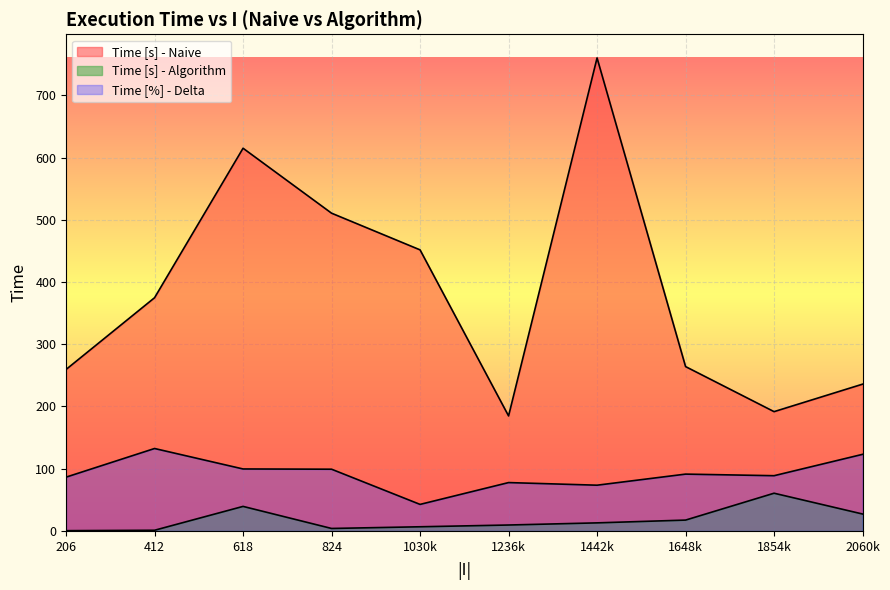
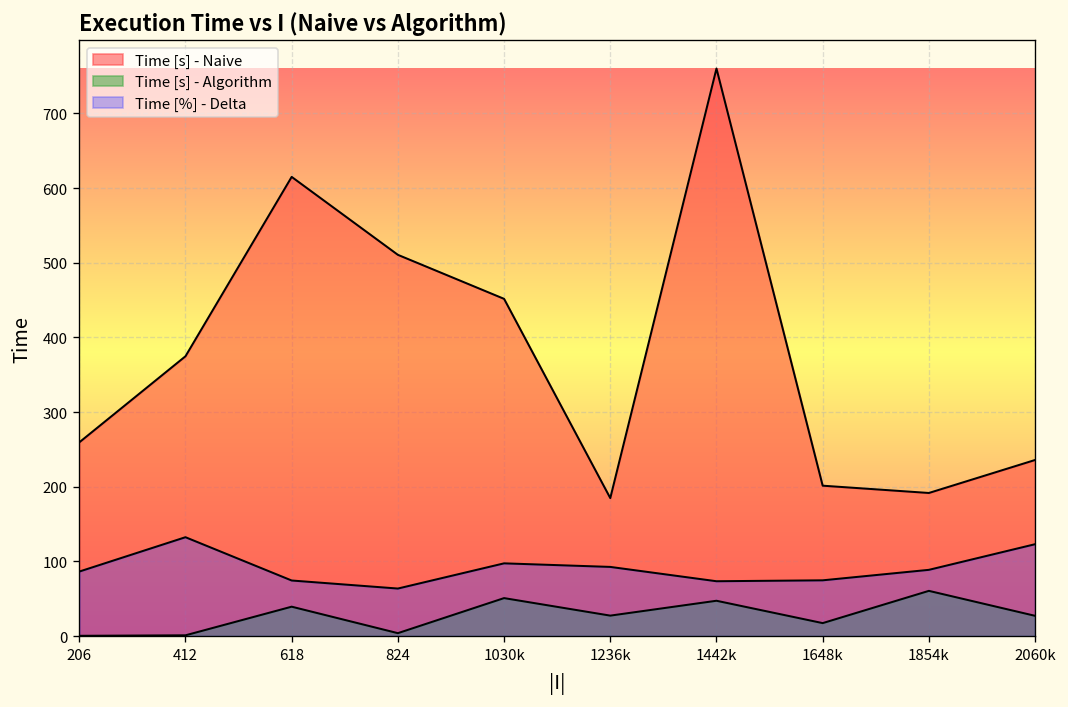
  {
    "Time [s] - Naive": {
      "206": 260,
      "412": 370,
      "618": 620,
      "824": 510,
      "1030k": 450,
      "1236k": 180,
      "1442k": 760,
-     "1648k": 260,
+     "1648k": 200,
      "1854k": 190,
      "2060k": 240
    },
    "Time [s] - Algorithm": {
      "206": 0,
      "412": 0,
      "618": 40,
      "824": 0,
-     "1030k": 10,
-     "1236k": 10,
-     "1442k": 10,
+     "1030k": 50,
+     "1236k": 30,
+     "1442k": 50,
      "1648k": 20,
      "1854k": 60,
      "2060k": 30
    },
    "Time [%] - Delta": {
      "206": 90,
      "412": 130,
-     "618": 100,
-     "824": 100,
-     "1030k": 40,
-     "1236k": 80,
+     "618": 70,
+     "824": 60,
+     "1030k": 100,
+     "1236k": 90,
      "1442k": 70,
-     "1648k": 90,
+     "1648k": 70,
      "1854k": 90,
      "2060k": 120
    }
  }
